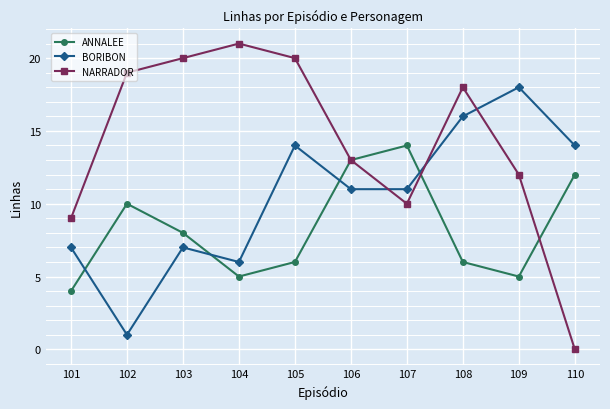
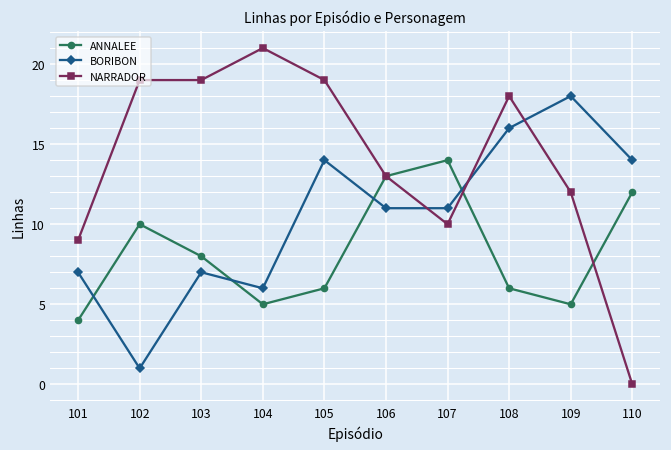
  {
    "NARRADOR": {
      "101": 9,
-     "103": 20,
+     "103": 19,
      "104": 21,
-     "105": 20,
+     "105": 19,
      "107": 10,
      "108": 18,
      "109": 12,
      "110": 0
    }
  }
